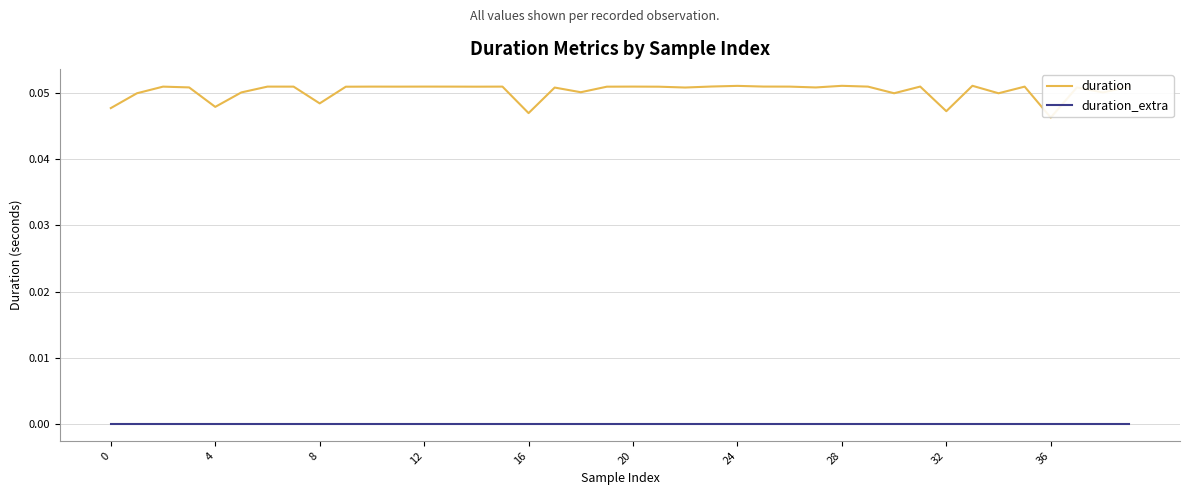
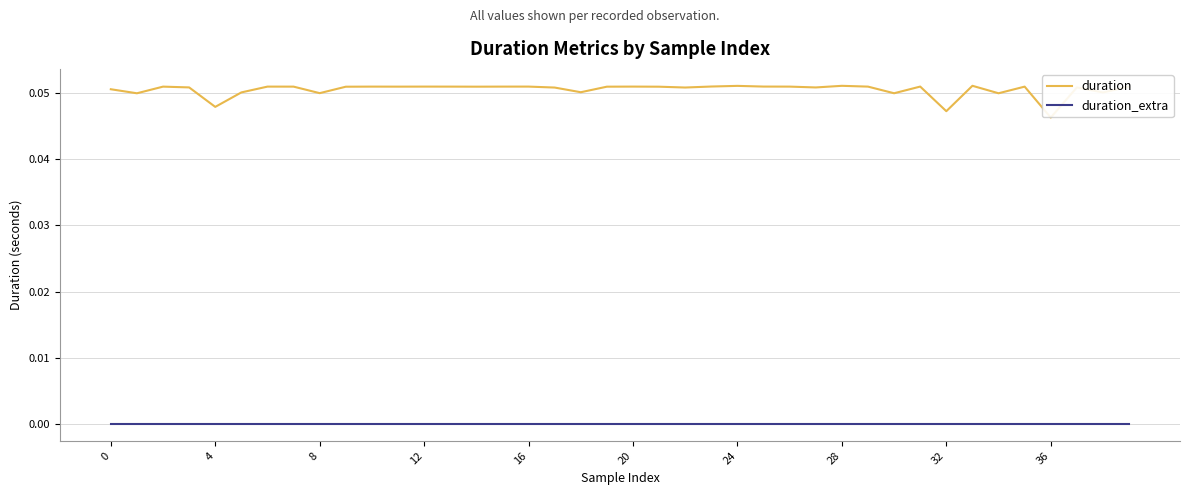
  {
    "duration": {
-     "0": 0.048,
+     "0": 0.051,
      "4": 0.048,
-     "8": 0.048,
+     "8": 0.050,
      "12": 0.051,
-     "16": 0.047,
+     "16": 0.051,
      "20": 0.051,
      "24": 0.051,
      "28": 0.051,
      "32": 0.047,
      "36": 0.046
    },
    "duration_extra": {
      "0": 0.000,
      "4": 0.000,
      "8": 0.000,
      "12": 0.000,
      "16": 0.000,
      "20": 0.000,
      "24": 0.000,
      "28": 0.000,
      "32": 0.000,
      "36": 0.000
    }
  }
